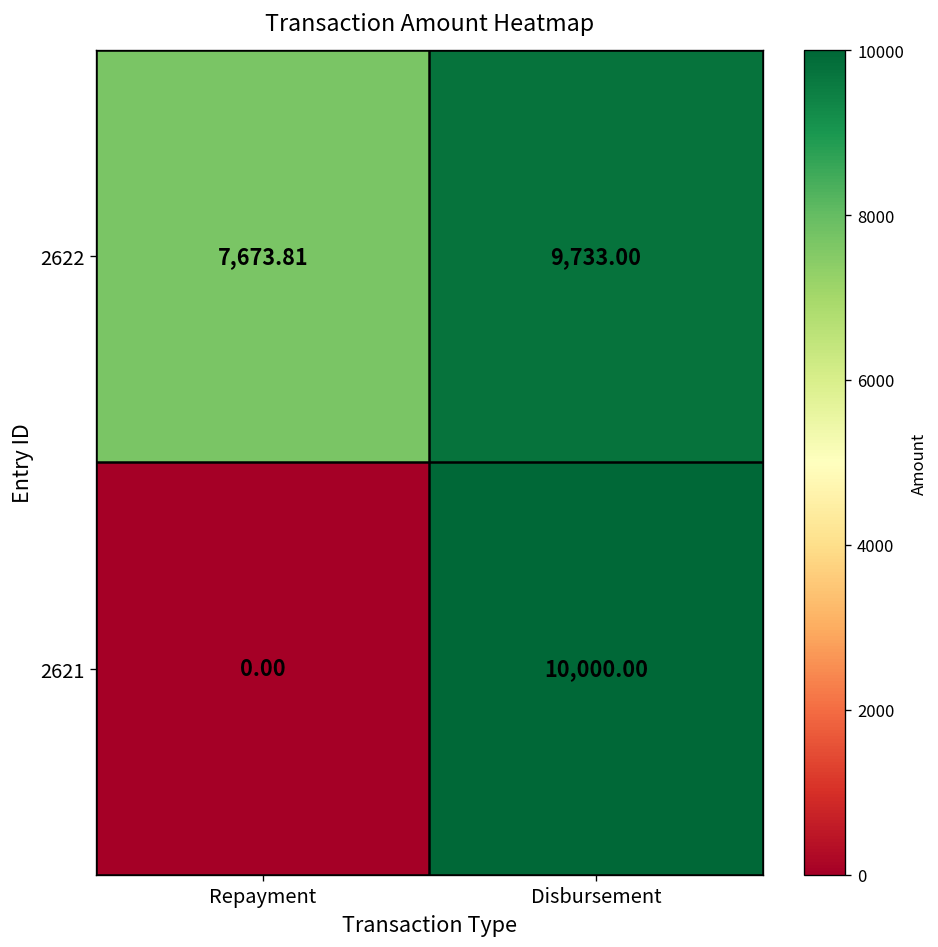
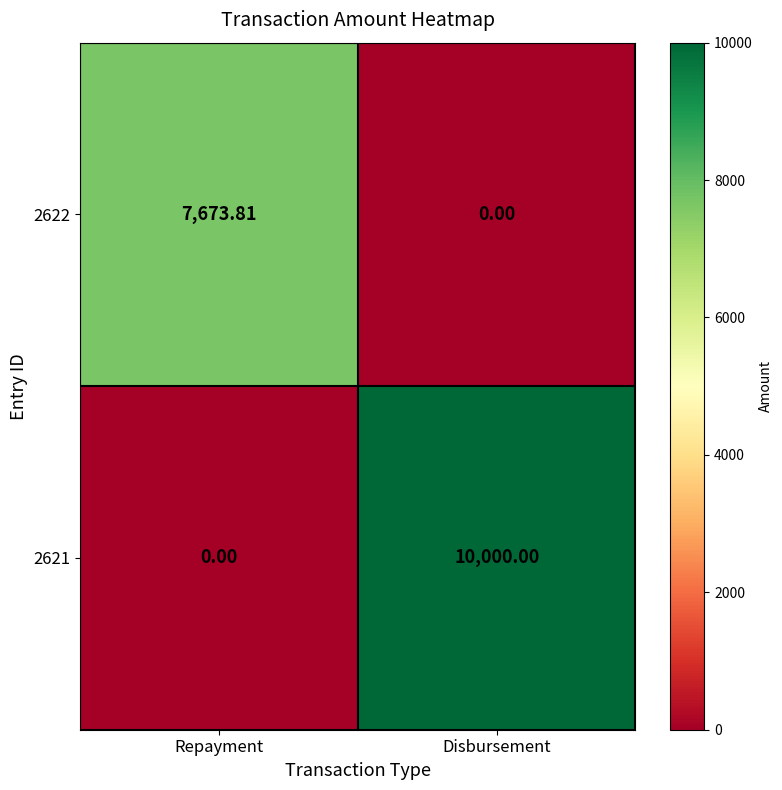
  {
    "2622": {
      "Repayment": "7,673.81",
-     "Disbursement": "9,733.00"
+     "Disbursement": "0.00"
    },
    "2621": {
      "Repayment": "0.00",
      "Disbursement": "10,000.00"
    }
  }
